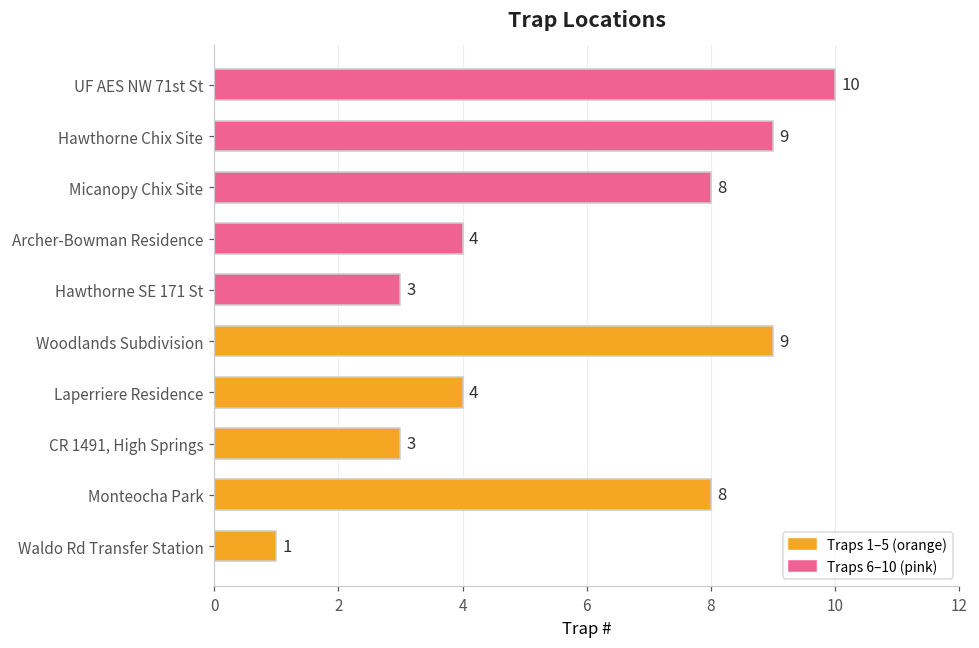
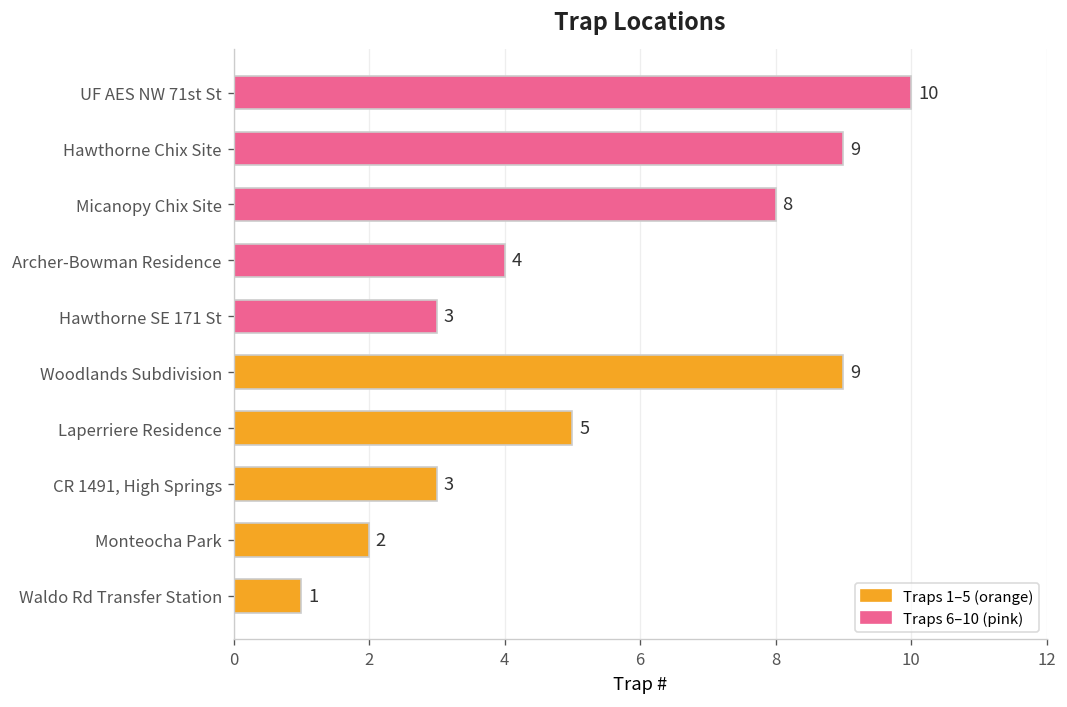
  {
    "UF AES NW 71st St": 10,
    "Hawthorne Chix Site": 9,
    "Micanopy Chix Site": 8,
    "Archer-Bowman Residence": 4,
    "Hawthorne SE 171 St": 3,
    "Woodlands Subdivision": 9,
-   "Laperriere Residence": 4,
+   "Laperriere Residence": 5,
    "CR 1491, High Springs": 3,
-   "Monteocha Park": 8,
+   "Monteocha Park": 2,
    "Waldo Rd Transfer Station": 1
  }
